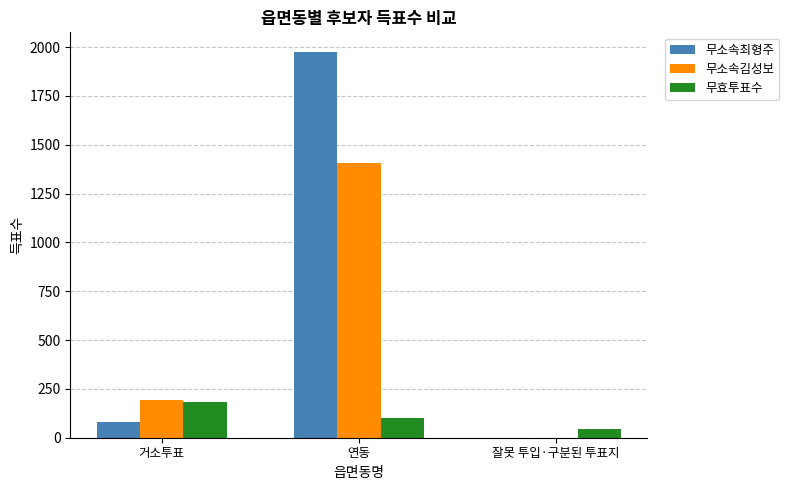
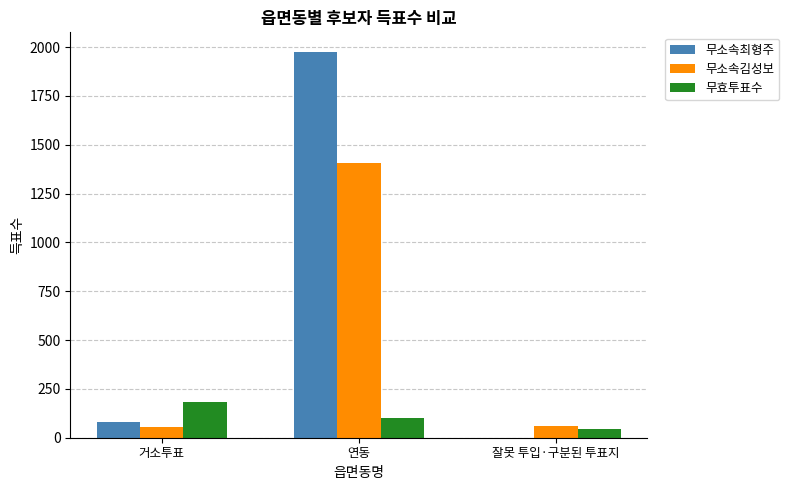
  {
    "무소속최형주": {
      "거소투표": 80,
      "연동": 1980,
      "잘못 투입·구분된 투표지": 0
    },
    "무소속김성보": {
-     "거소투표": 190,
+     "거소투표": 60,
      "연동": 1410,
-     "잘못 투입·구분된 투표지": 0
+     "잘못 투입·구분된 투표지": 60
    },
    "무효투표수": {
      "거소투표": 180,
      "연동": 100,
      "잘못 투입·구분된 투표지": 50
    }
  }
